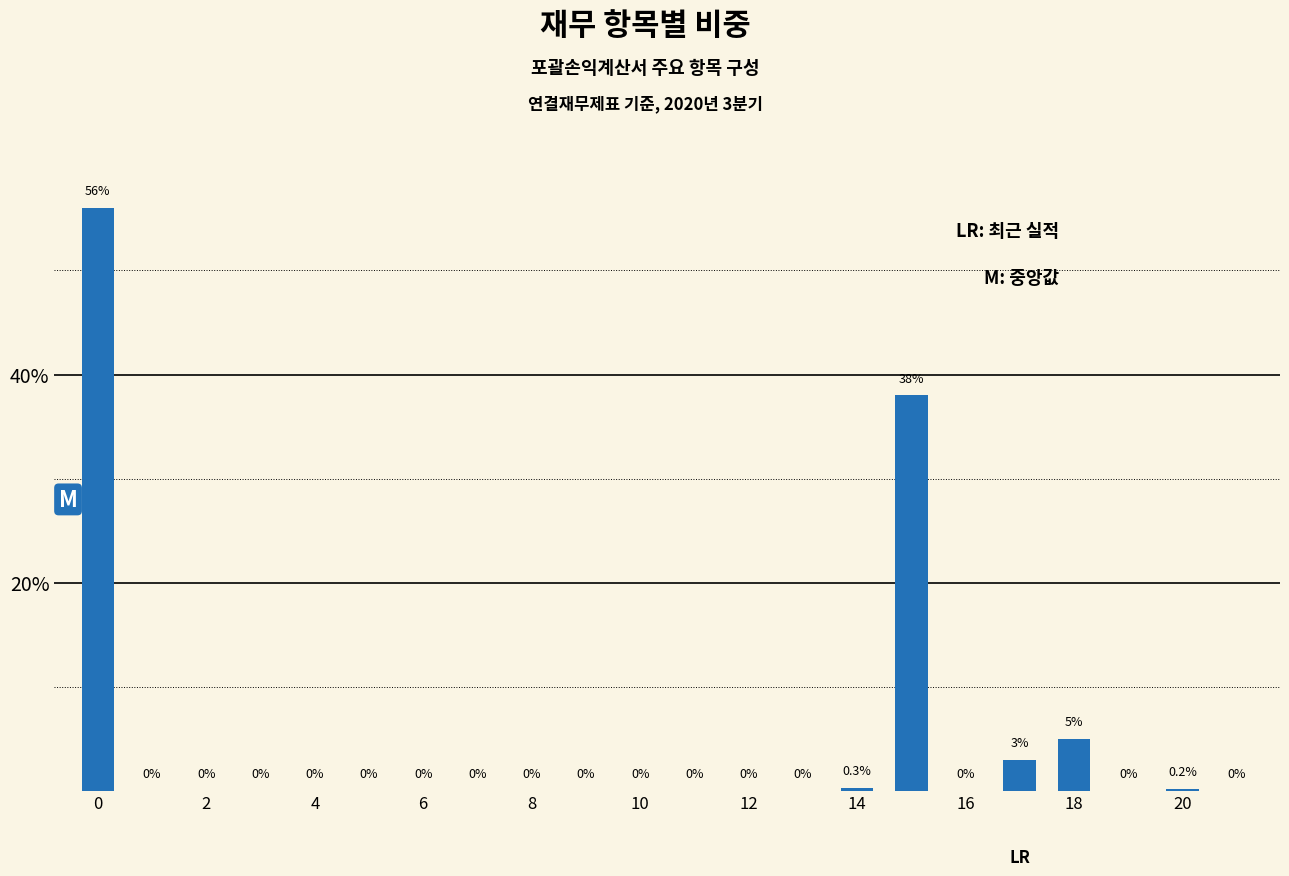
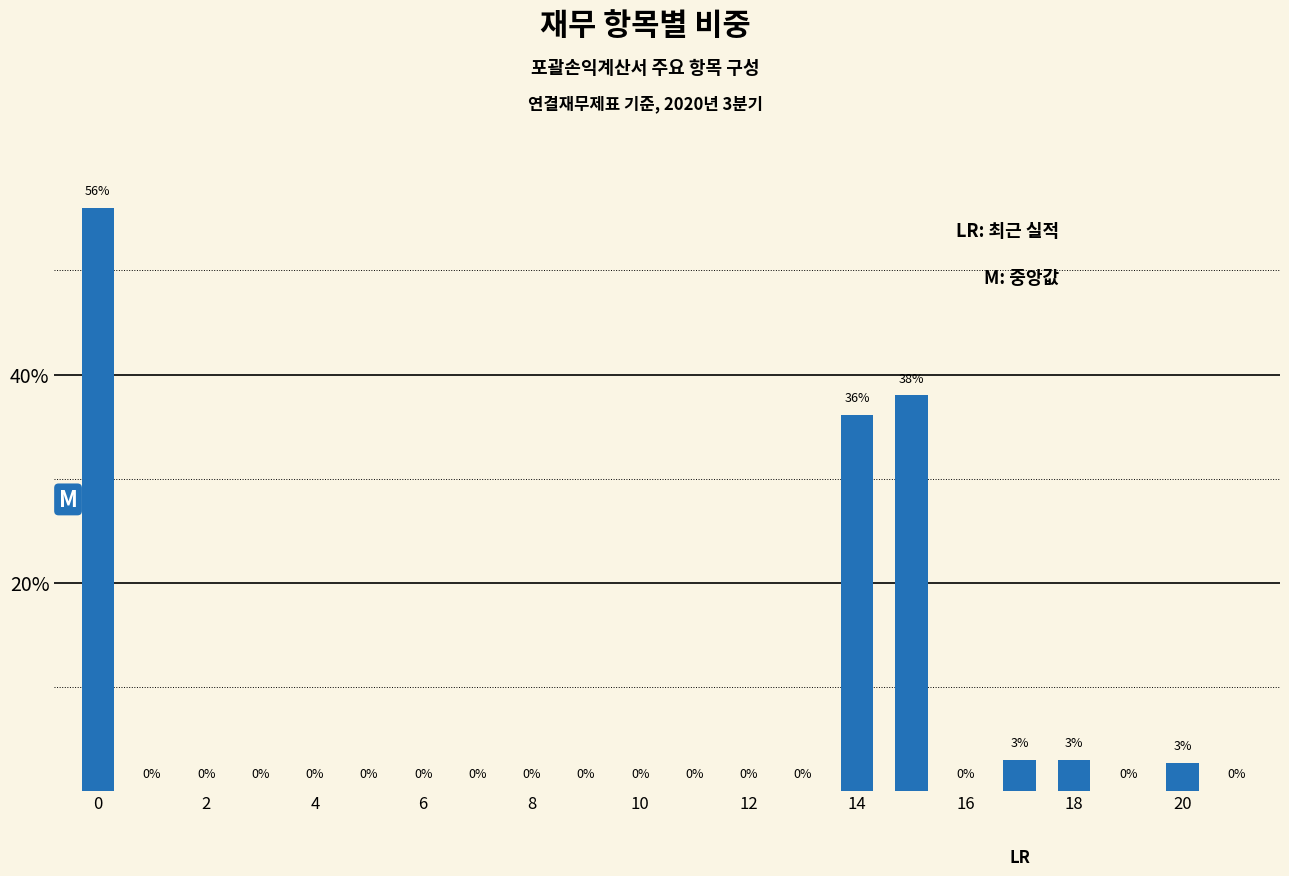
  {
    "0": "56%",
    "2": "0%",
    "4": "0%",
    "6": "0%",
    "8": "0%",
    "10": "0%",
    "12": "0%",
-   "14": "0.3%",
+   "14": "36%",
    "16": "0%",
-   "18": "5%",
-   "20": "0.2%"
+   "18": "3%",
+   "20": "3%"
  }
